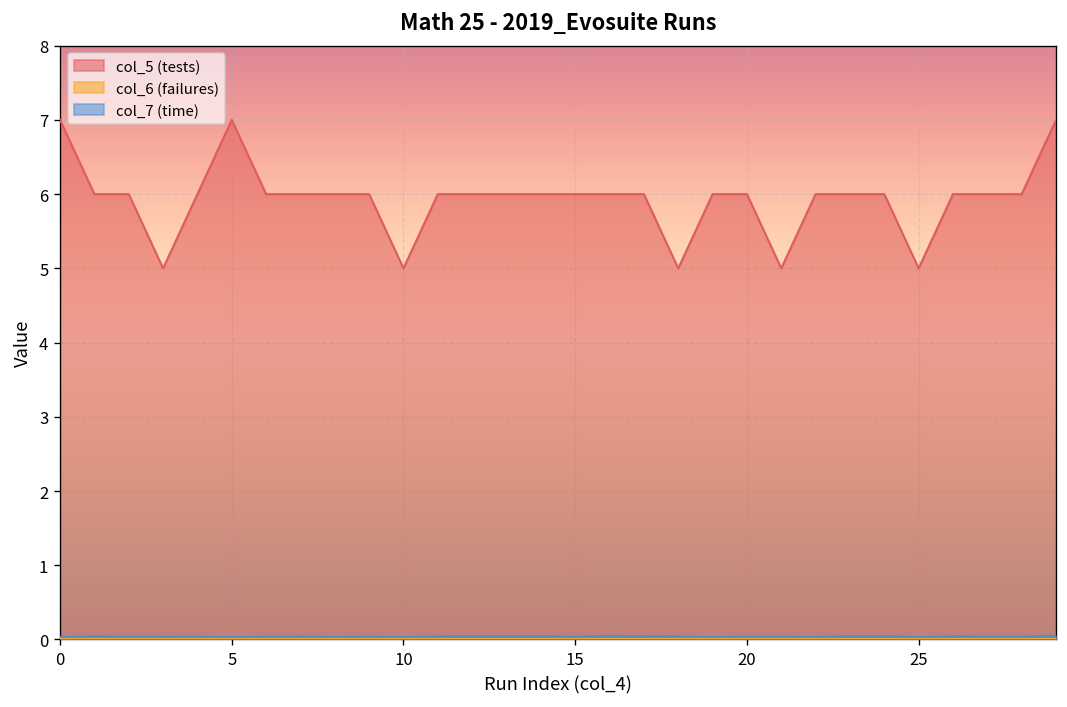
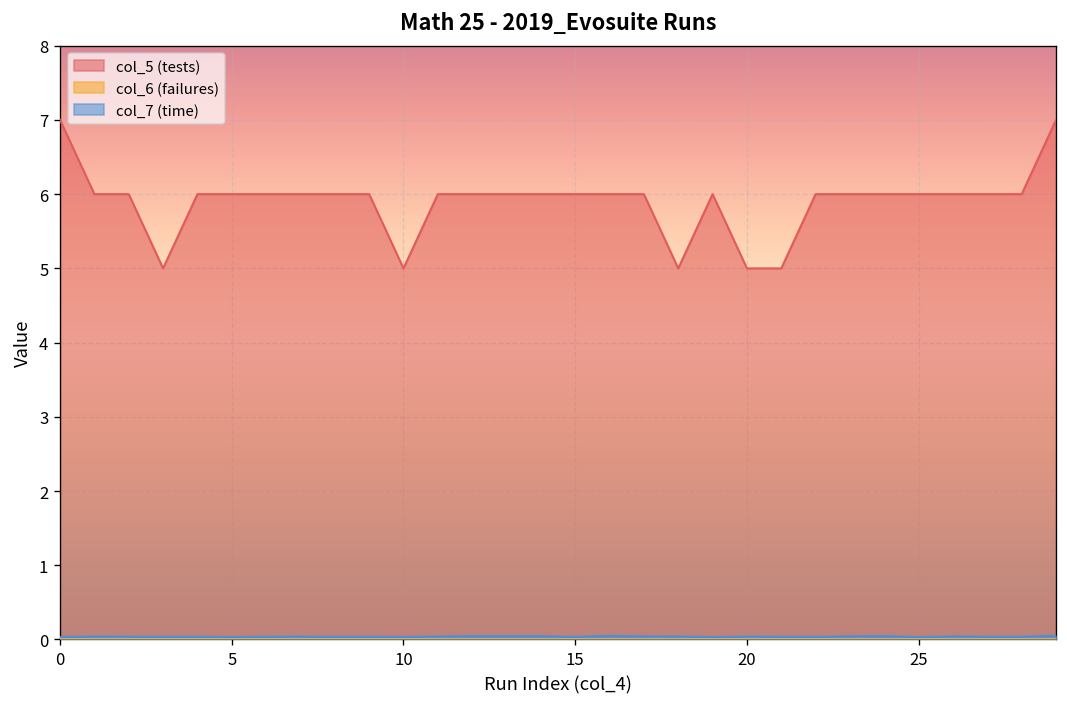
  {
    "col_5 (tests)": {
      "0": 7,
-     "5": 7,
+     "5": 6,
      "10": 5,
      "15": 6,
-     "20": 6,
-     "25": 5
+     "20": 5,
+     "25": 6
    }
  }
